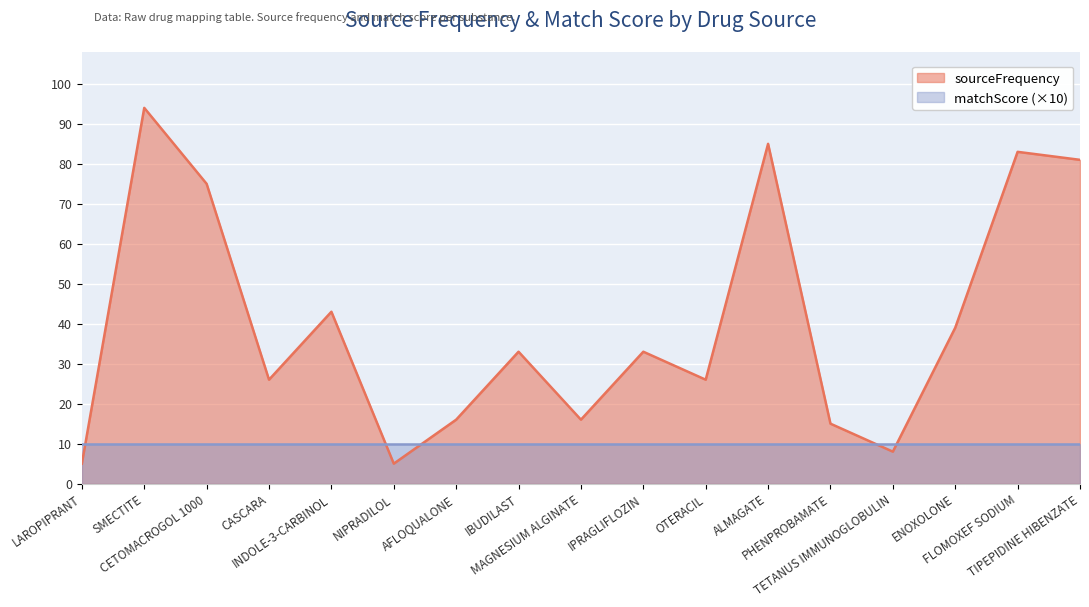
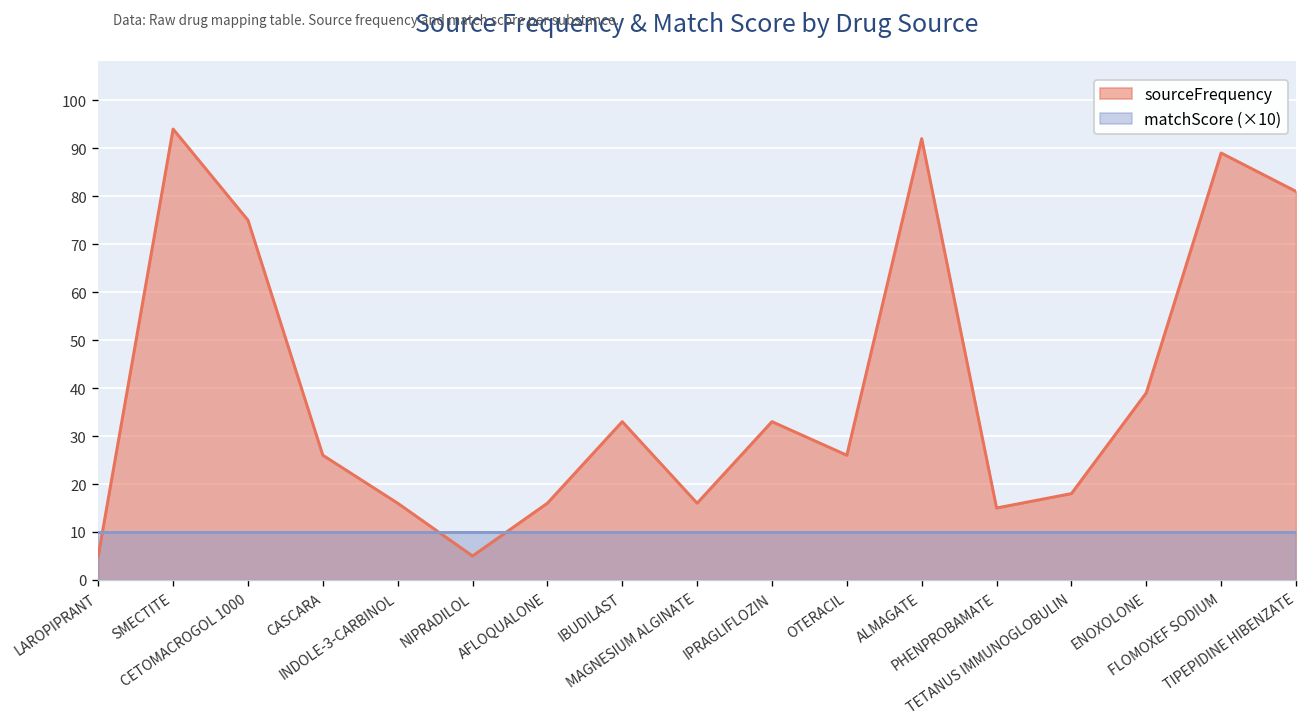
  {
    "sourceFrequency": {
      "LAROPIPRANT": 5,
      "SMECTITE": 94,
      "CETOMACROGOL 1000": 75,
      "CASCARA": 26,
-     "INDOLE-3-CARBINOL": 43,
+     "INDOLE-3-CARBINOL": 16,
      "NIPRADILOL": 5,
      "AFLOQUALONE": 16,
      "IBUDILAST": 33,
      "MAGNESIUM ALGINATE": 16,
      "IPRAGLIFLOZIN": 33,
      "OTERACIL": 26,
-     "ALMAGATE": 85,
+     "ALMAGATE": 92,
      "PHENPROBAMATE": 15,
-     "TETANUS IMMUNOGLOBULIN": 8,
+     "TETANUS IMMUNOGLOBULIN": 18,
      "ENOXOLONE": 39,
-     "FLOMOXEF SODIUM": 83,
+     "FLOMOXEF SODIUM": 89,
      "TIPEPIDINE HIBENZATE": 81
    },
    "matchScore (×10)": {
      "LAROPIPRANT": 10,
      "SMECTITE": 10,
      "CETOMACROGOL 1000": 10,
      "CASCARA": 10,
      "INDOLE-3-CARBINOL": 10,
      "NIPRADILOL": 10,
      "AFLOQUALONE": 10,
      "IBUDILAST": 10,
      "MAGNESIUM ALGINATE": 10,
      "IPRAGLIFLOZIN": 10,
      "OTERACIL": 10,
      "ALMAGATE": 10,
      "PHENPROBAMATE": 10,
      "TETANUS IMMUNOGLOBULIN": 10,
      "ENOXOLONE": 10,
      "FLOMOXEF SODIUM": 10,
      "TIPEPIDINE HIBENZATE": 10
    }
  }
